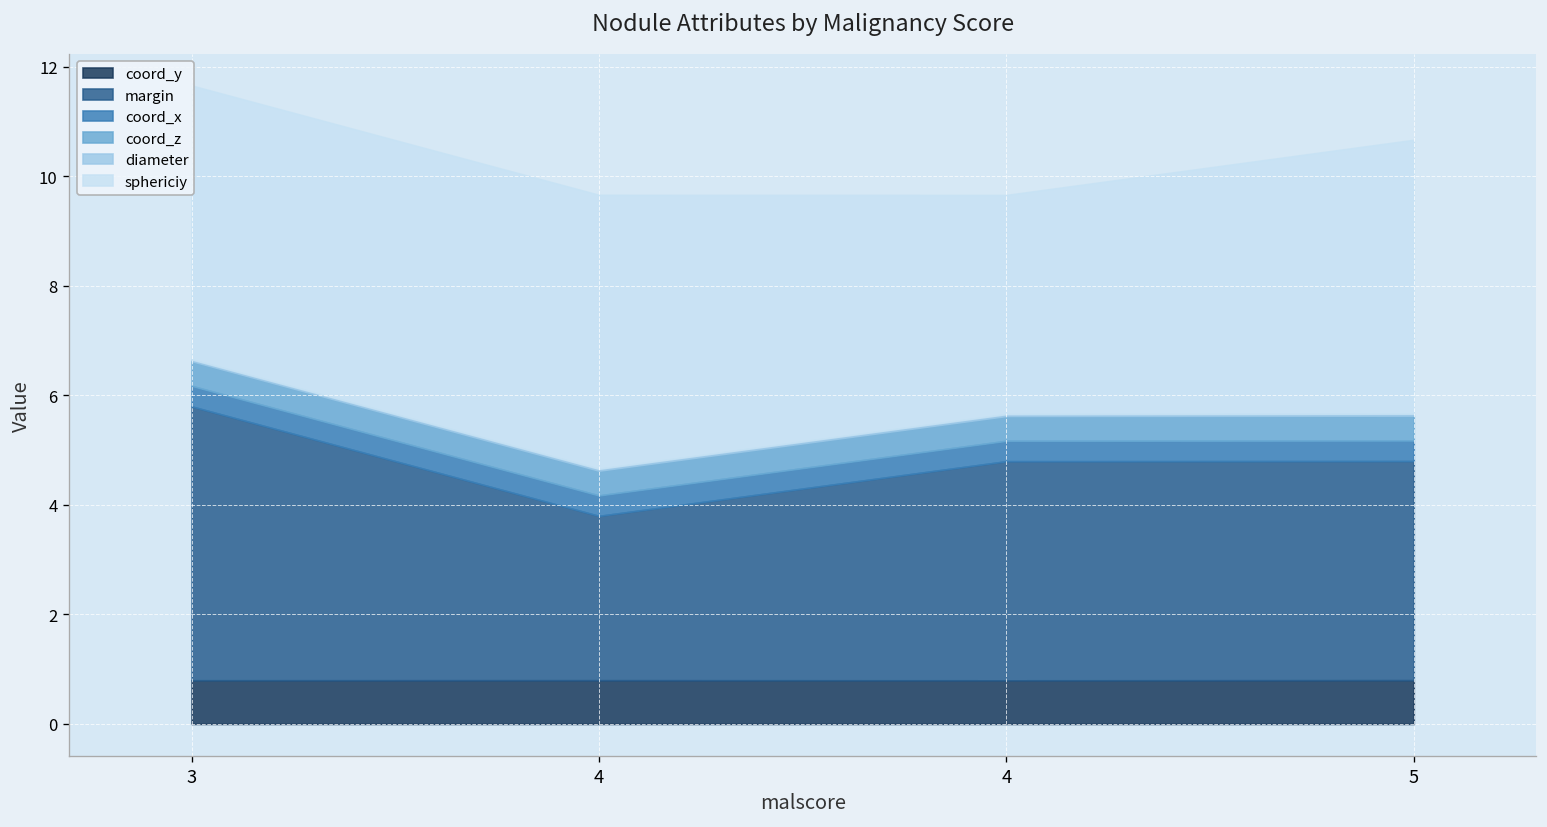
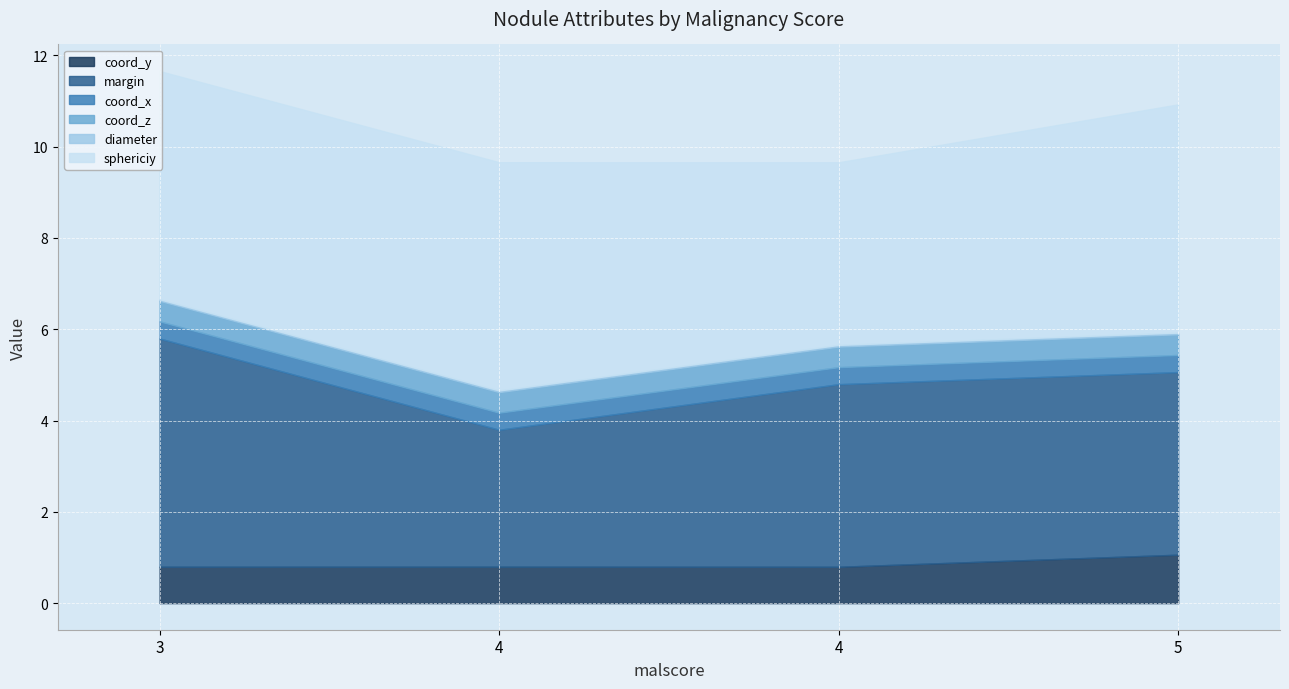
  {
    "coord_y": {
      "3": 0.8,
-     "5": 0.8
+     "5": 1.1
    }
  }
